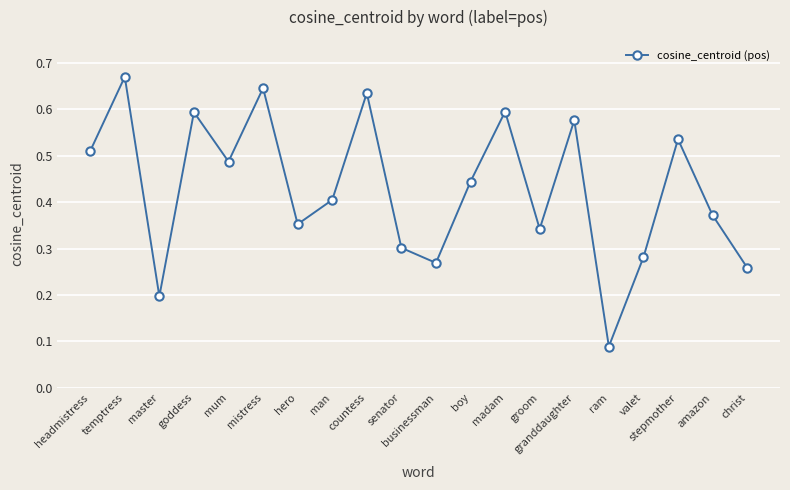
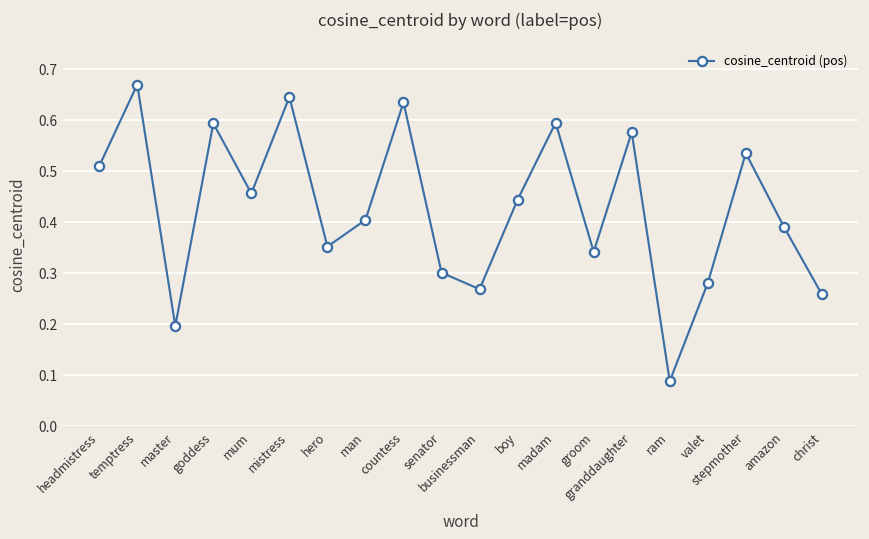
  {
    "headmistress": 0.51,
    "temptress": 0.67,
    "master": 0.20,
    "goddess": 0.59,
-   "mum": 0.49,
+   "mum": 0.46,
    "mistress": 0.65,
    "hero": 0.35,
    "man": 0.40,
    "countess": 0.64,
    "senator": 0.30,
    "businessman": 0.27,
    "boy": 0.44,
    "madam": 0.60,
    "groom": 0.34,
    "granddaughter": 0.58,
    "ram": 0.09,
    "valet": 0.28,
    "stepmother": 0.54,
-   "amazon": 0.37,
+   "amazon": 0.39,
    "christ": 0.26
  }
